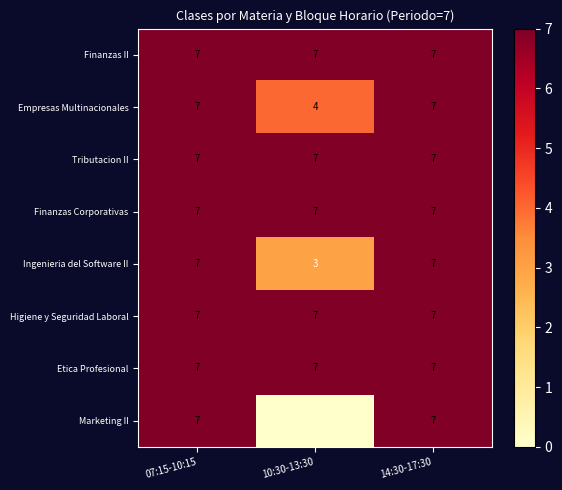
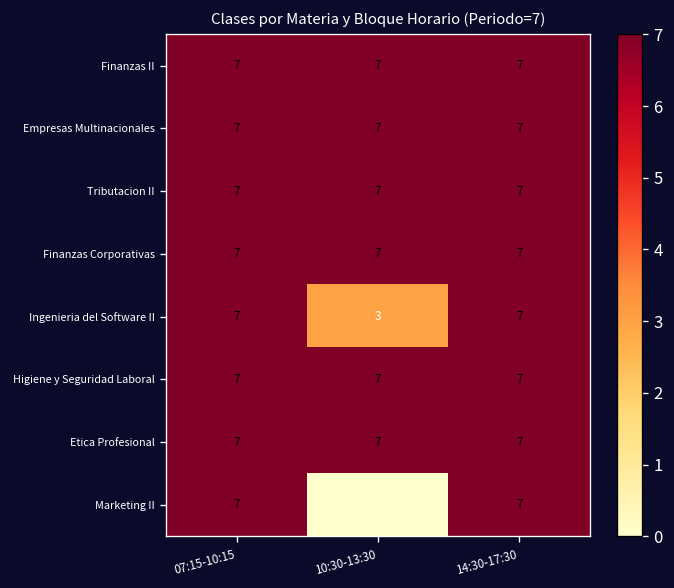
  {
    "Finanzas II": {
      "07:15-10:15": 7,
      "10:30-13:30": 7,
      "14:30-17:30": 7
    },
    "Empresas Multinacionales": {
      "07:15-10:15": 7,
-     "10:30-13:30": 4,
+     "10:30-13:30": 7,
      "14:30-17:30": 7
    },
    "Tributacion II": {
      "07:15-10:15": 7,
      "10:30-13:30": 7,
      "14:30-17:30": 7
    },
    "Finanzas Corporativas": {
      "07:15-10:15": 7,
      "10:30-13:30": 7,
      "14:30-17:30": 7
    },
    "Ingenieria del Software II": {
      "07:15-10:15": 7,
      "10:30-13:30": 3,
      "14:30-17:30": 7
    },
    "Higiene y Seguridad Laboral": {
      "07:15-10:15": 7,
      "10:30-13:30": 7,
      "14:30-17:30": 7
    },
    "Etica Profesional": {
      "07:15-10:15": 7,
      "10:30-13:30": 7,
      "14:30-17:30": 7
    },
    "Marketing II": {
      "07:15-10:15": 7,
      "14:30-17:30": 7
    }
  }
